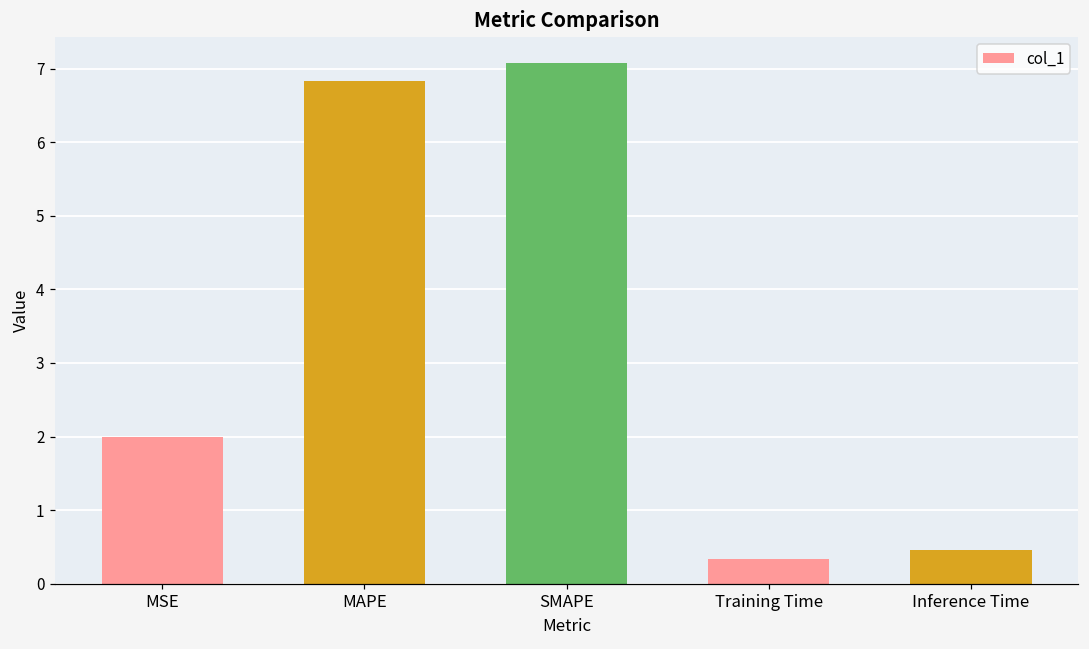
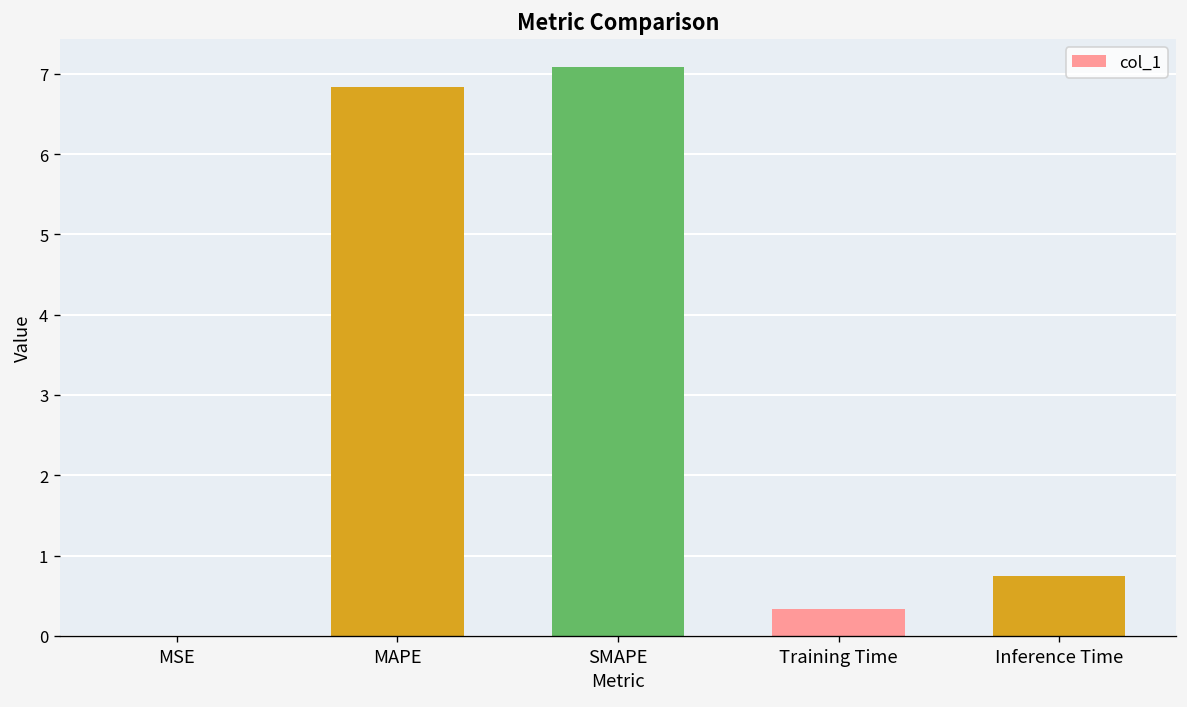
  {
-   "MSE": 2,
+   "MSE": 0,
    "MAPE": 6.8,
    "SMAPE": 7.1,
    "Training Time": 0.3,
-   "Inference Time": 0.5
+   "Inference Time": 0.7
  }
